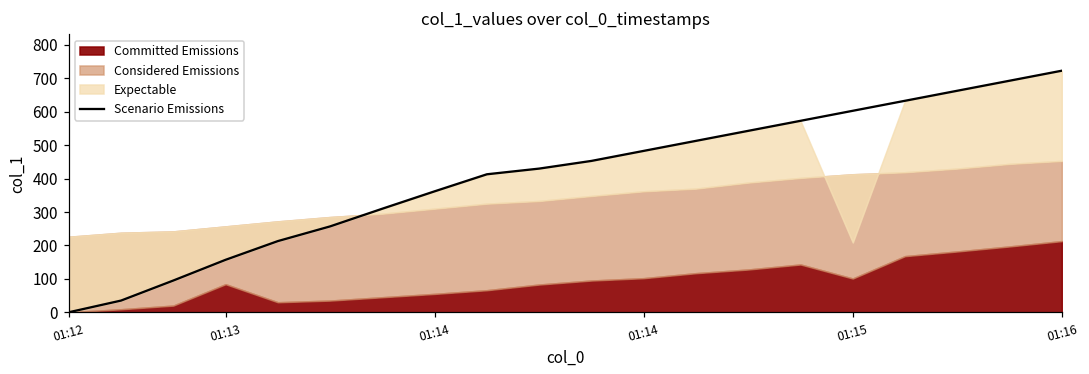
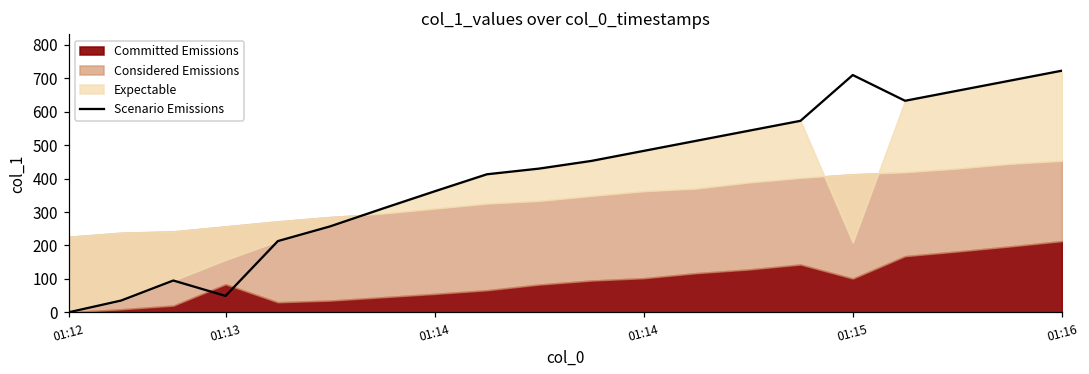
  {
    "Scenario Emissions": {
-     "01:13": 160,
-     "01:15": 600
+     "01:13": 50,
+     "01:15": 710
    },
    "Committed Emissions": {
      "01:13": 80,
      "01:15": 100,
      "01:16": 210
    },
    "Considered Emissions": {
      "01:16": 240
    }
  }
